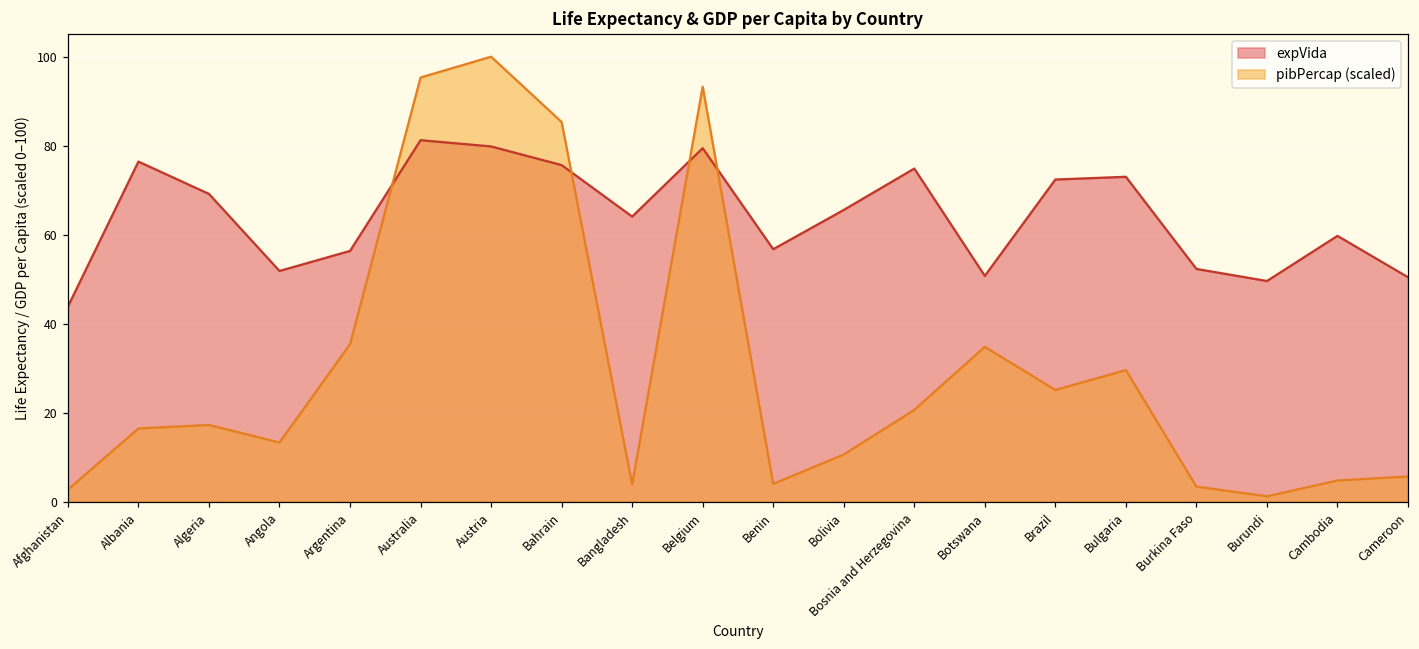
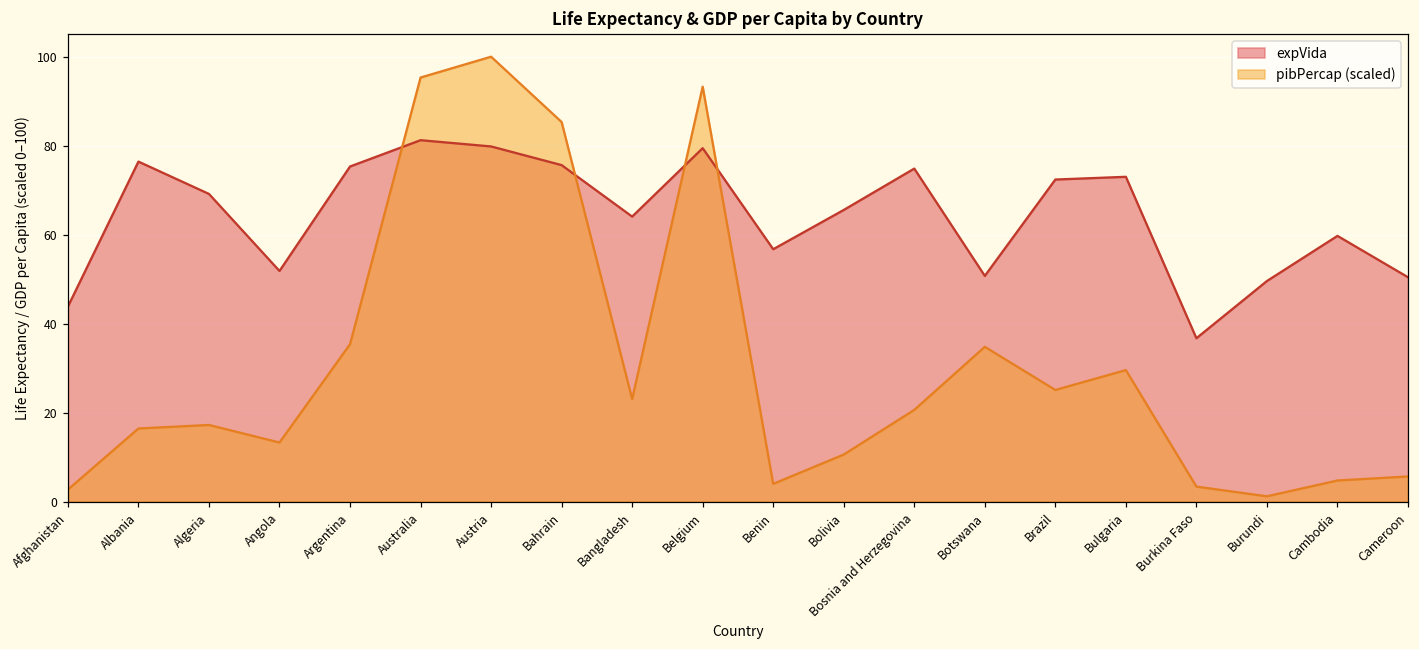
  {
    "expVida": {
      "Afghanistan": 44,
      "Albania": 76,
      "Algeria": 69,
      "Angola": 52,
-     "Argentina": 56,
+     "Argentina": 75,
      "Australia": 81,
      "Austria": 80,
      "Bahrain": 76,
      "Bangladesh": 64,
      "Belgium": 79,
      "Benin": 57,
      "Bolivia": 66,
      "Bosnia and Herzegovina": 75,
      "Botswana": 51,
      "Brazil": 72,
      "Bulgaria": 73,
-     "Burkina Faso": 52,
+     "Burkina Faso": 37,
      "Burundi": 50,
      "Cambodia": 60,
      "Cameroon": 50
    },
    "pibPercap (scaled)": {
      "Afghanistan": 3,
      "Albania": 16,
      "Algeria": 17,
      "Angola": 13,
      "Argentina": 35,
      "Australia": 95,
      "Austria": 100,
      "Bahrain": 85,
-     "Bangladesh": 4,
+     "Bangladesh": 23,
      "Belgium": 93,
      "Benin": 4,
      "Bolivia": 11,
      "Bosnia and Herzegovina": 21,
      "Botswana": 35,
      "Brazil": 25,
      "Bulgaria": 30,
      "Burkina Faso": 3,
      "Burundi": 1,
      "Cambodia": 5,
      "Cameroon": 6
    }
  }
